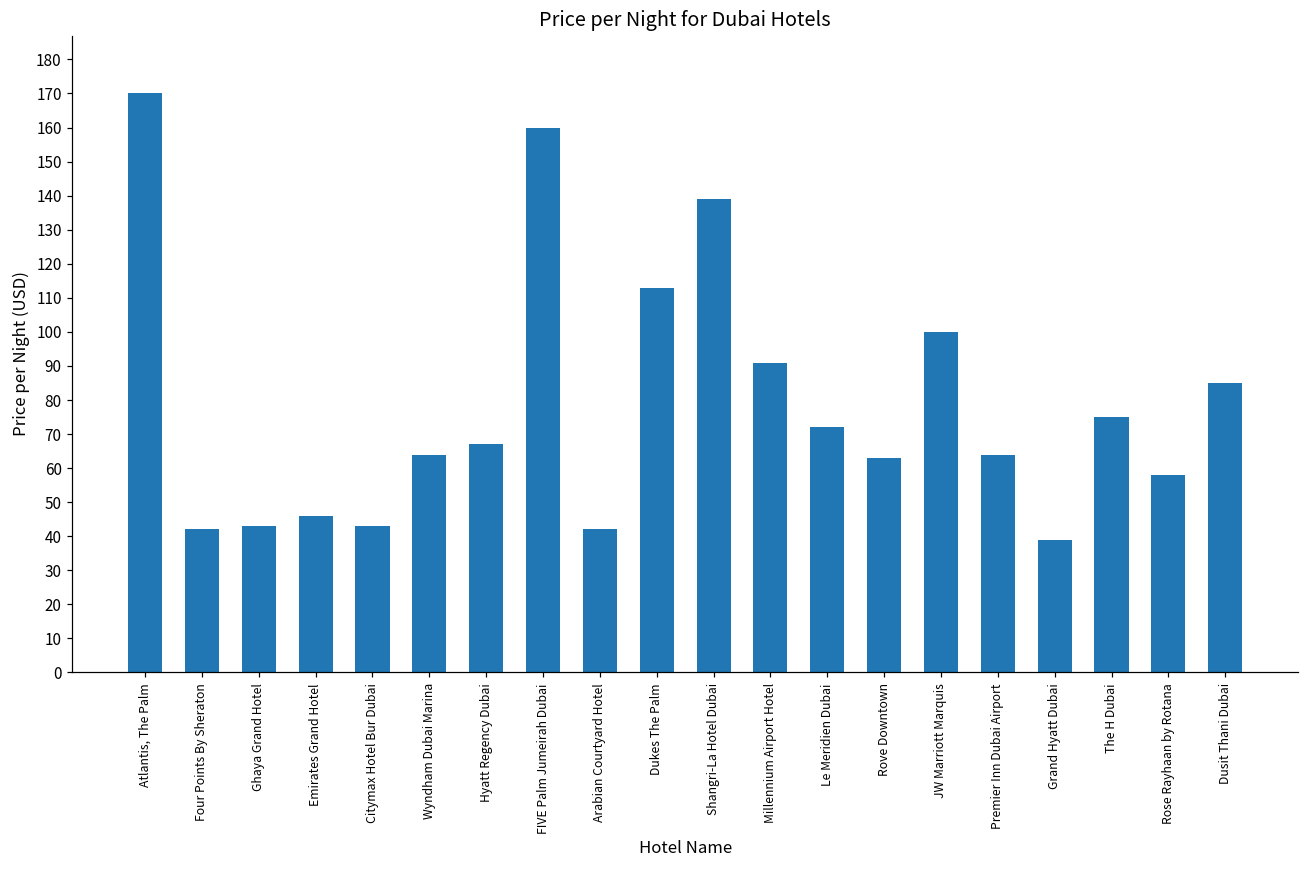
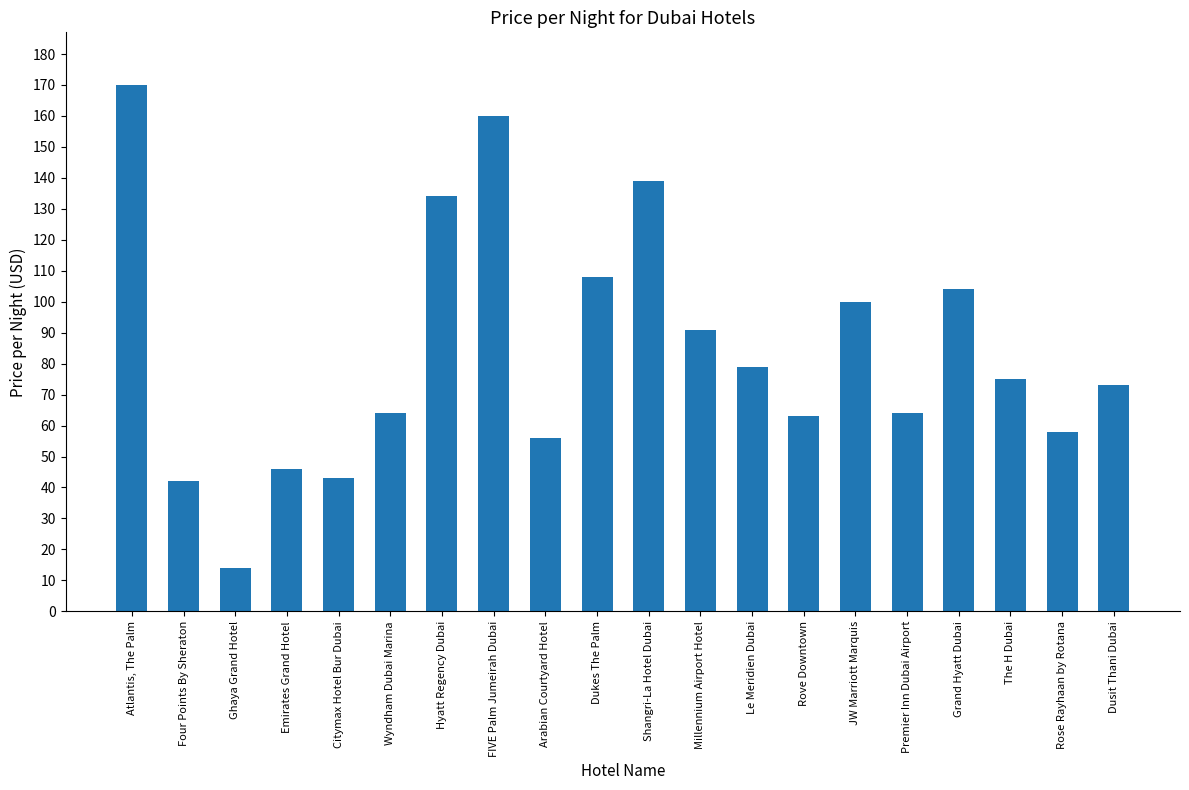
  {
    "Atlantis, The Palm": 170,
    "Four Points By Sheraton": 42,
-   "Ghaya Grand Hotel": 43,
+   "Ghaya Grand Hotel": 14,
    "Emirates Grand Hotel": 46,
    "Citymax Hotel Bur Dubai": 43,
    "Wyndham Dubai Marina": 64,
-   "Hyatt Regency Dubai": 67,
+   "Hyatt Regency Dubai": 134,
    "FIVE Palm Jumeirah Dubai": 160,
-   "Arabian Courtyard Hotel": 42,
-   "Dukes The Palm": 113,
+   "Arabian Courtyard Hotel": 56,
+   "Dukes The Palm": 108,
    "Shangri-La Hotel Dubai": 139,
    "Millennium Airport Hotel": 91,
-   "Le Meridien Dubai": 72,
+   "Le Meridien Dubai": 79,
    "Rove Downtown": 63,
    "JW Marriott Marquis": 100,
    "Premier Inn Dubai Airport": 64,
-   "Grand Hyatt Dubai": 39,
+   "Grand Hyatt Dubai": 104,
    "The H Dubai": 75,
    "Rose Rayhaan by Rotana": 58,
-   "Dusit Thani Dubai": 85
+   "Dusit Thani Dubai": 73
  }
